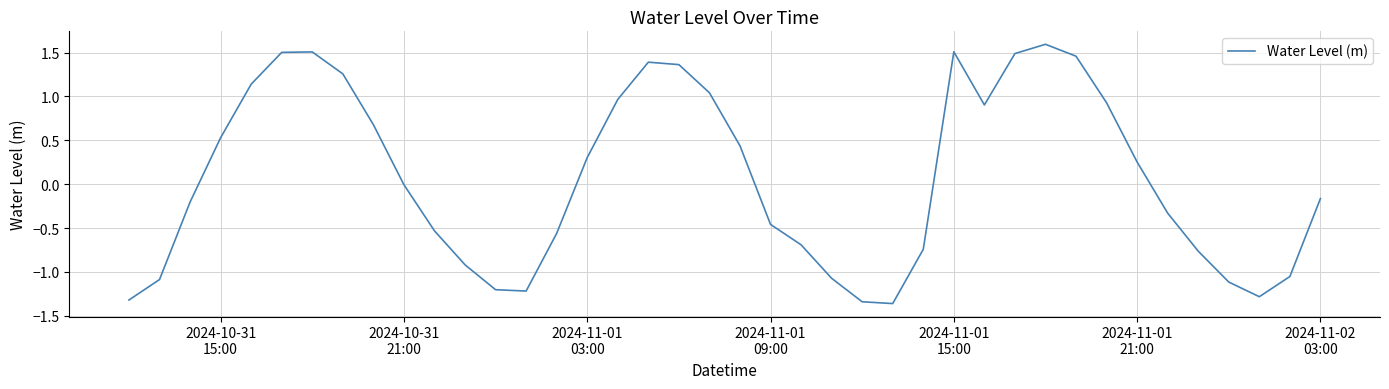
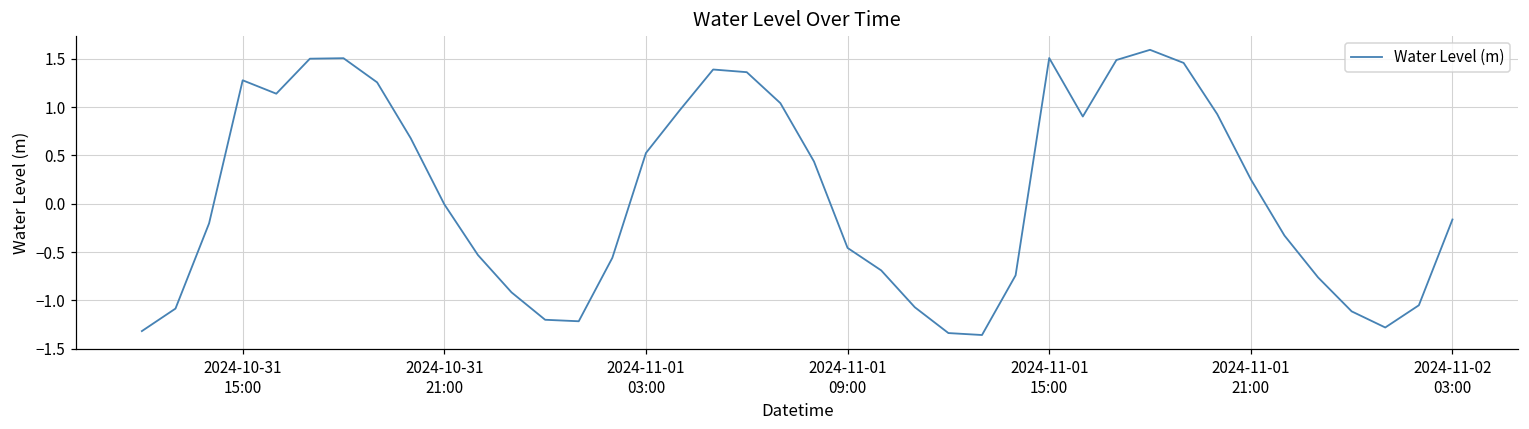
  {
-   "2024-10-31 15:00": 0.5,
+   "2024-10-31 15:00": 1.3,
    "2024-10-31 21:00": 0.0,
-   "2024-11-01 03:00": 0.3,
+   "2024-11-01 03:00": 0.5,
    "2024-11-01 09:00": -0.5,
    "2024-11-01 15:00": 1.5,
    "2024-11-01 21:00": 0.3,
    "2024-11-02 03:00": -0.2
  }
